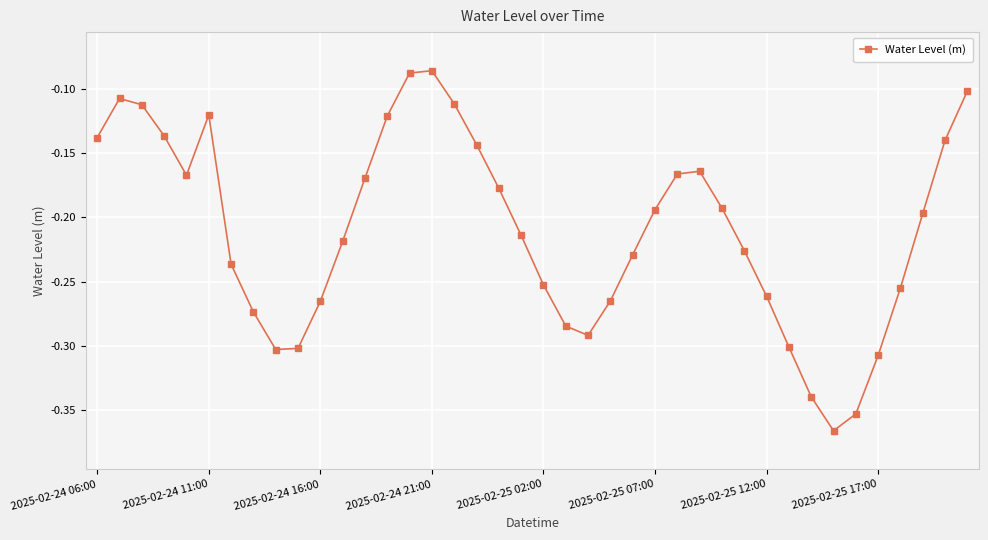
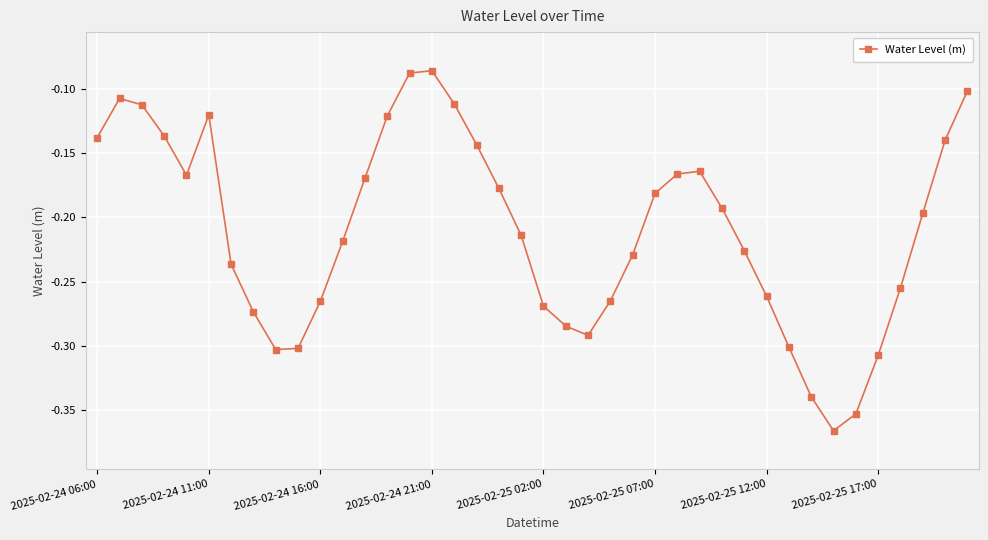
  {
    "2025-02-24 06:00": -0.138,
    "2025-02-24 11:00": -0.120,
    "2025-02-24 16:00": -0.265,
    "2025-02-24 21:00": -0.086,
-   "2025-02-25 02:00": -0.253,
-   "2025-02-25 07:00": -0.194,
+   "2025-02-25 02:00": -0.269,
+   "2025-02-25 07:00": -0.182,
    "2025-02-25 12:00": -0.261,
    "2025-02-25 17:00": -0.308
  }
